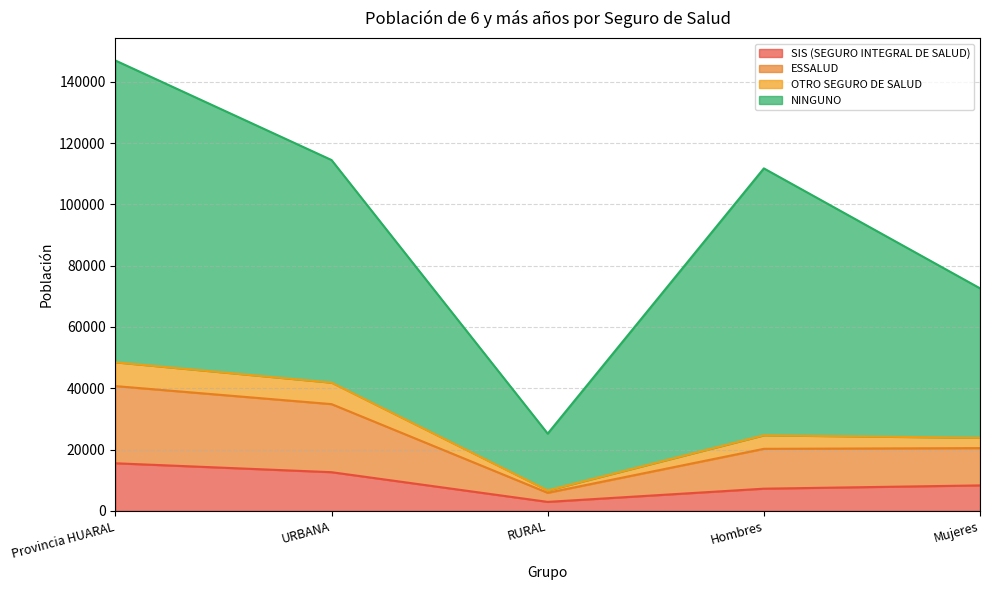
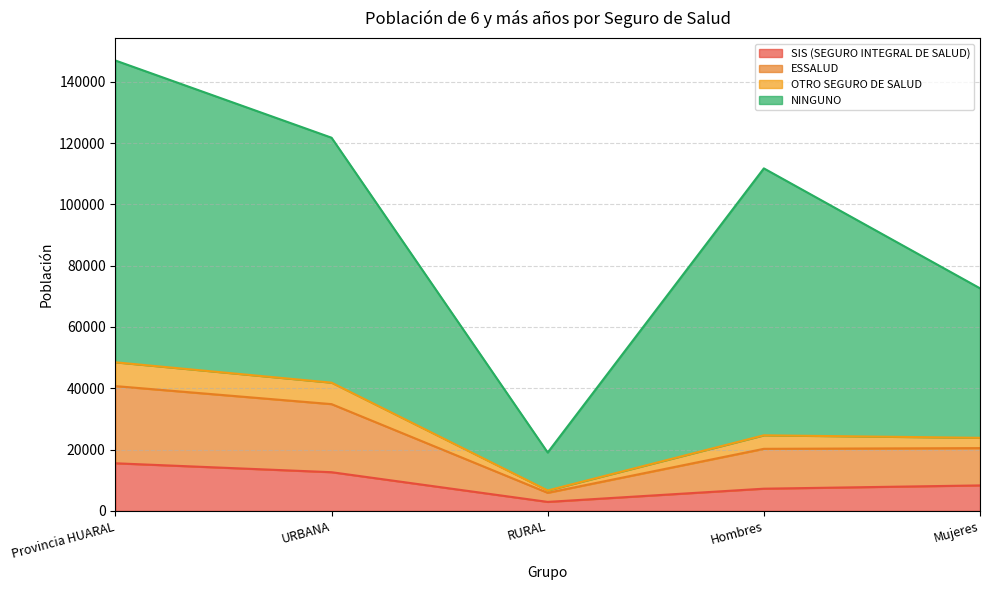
  {
    "NINGUNO": {
      "Provincia HUARAL": 98000,
-     "URBANA": 73000,
-     "RURAL": 19000,
+     "URBANA": 80000,
+     "RURAL": 12000,
      "Hombres": 87000,
      "Mujeres": 49000
    }
  }
